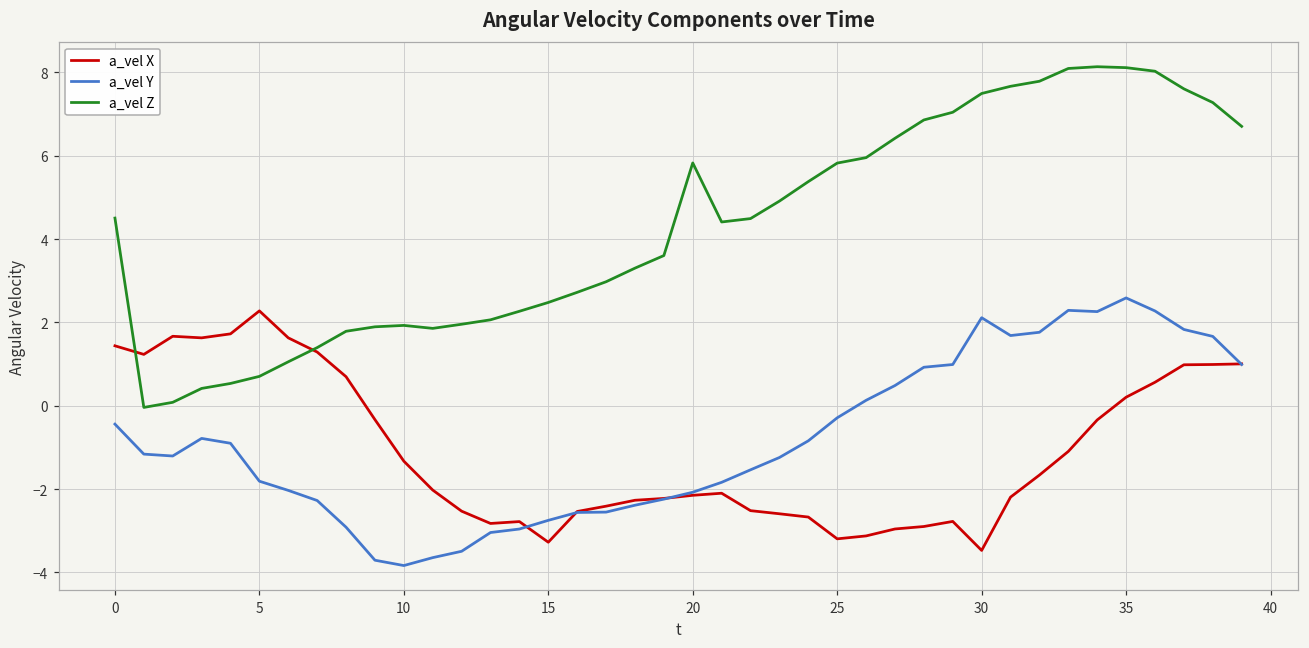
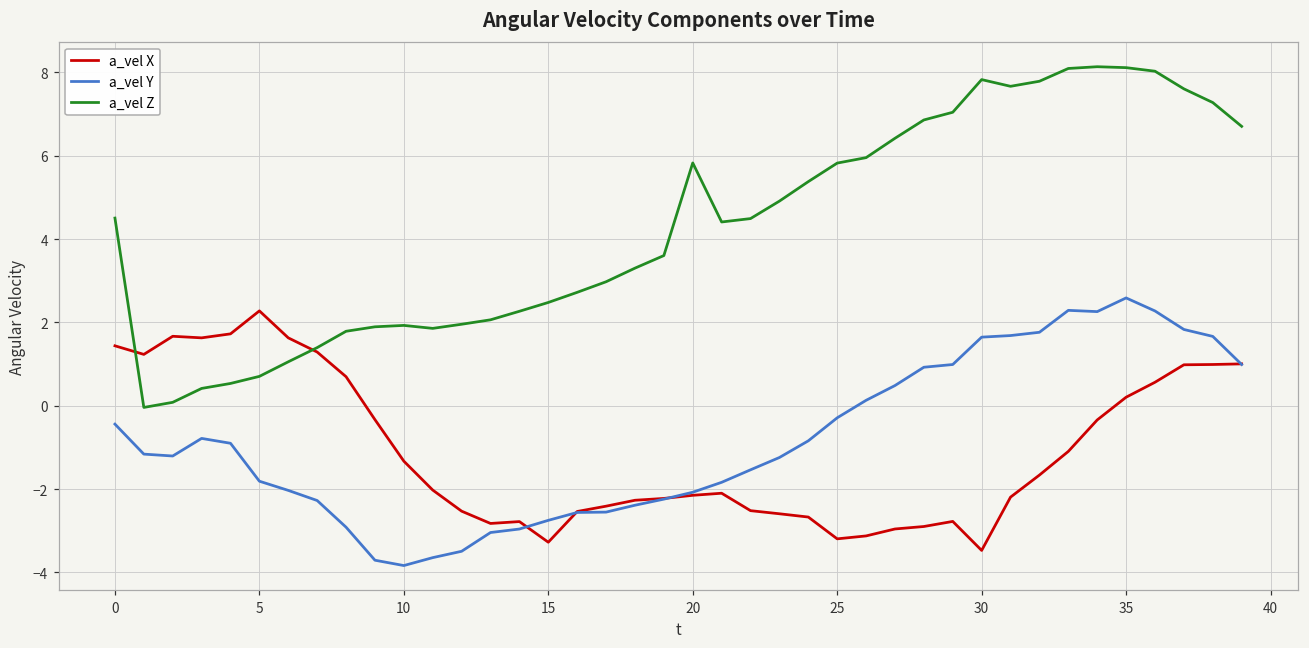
  {
    "a_vel X": {
      "0": 1.4,
      "5": 2.3,
      "10": -1.3,
      "15": -3.3,
      "20": -2.2,
      "25": -3.2,
      "30": -3.5,
      "35": 0.2
    },
    "a_vel Y": {
      "0": -0.4,
      "5": -1.8,
      "10": -3.8,
      "15": -2.8,
      "20": -2.1,
      "25": -0.3,
-     "30": 2.1,
+     "30": 1.6,
      "35": 2.6
    },
    "a_vel Z": {
      "0": 4.5,
      "5": 0.7,
      "10": 1.9,
      "15": 2.5,
      "20": 5.8,
      "25": 5.8,
-     "30": 7.5,
+     "30": 7.8,
      "35": 8.1
    }
  }
